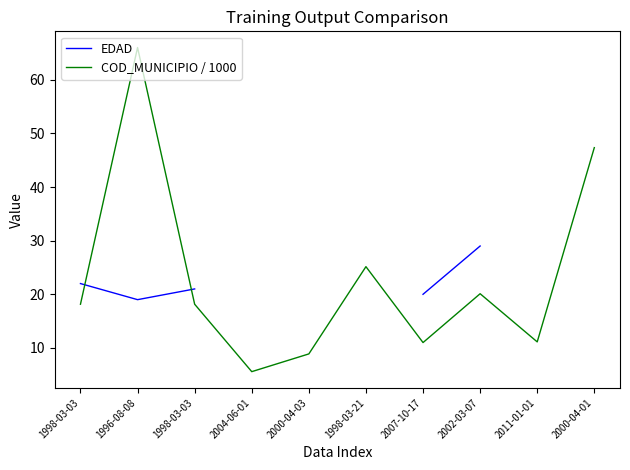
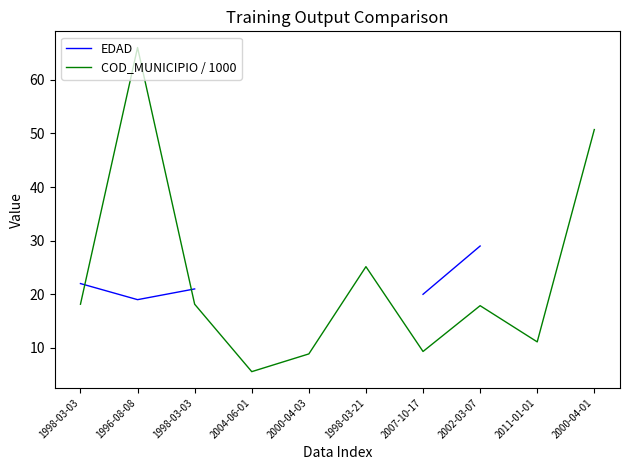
  {
    "EDAD": {
      "1996-08-08": 19,
      "2000-04-03": 25,
      "2007-10-17": 20,
      "2002-03-07": 29
    },
    "COD_MUNICIPIO / 1000": {
      "2004-06-01": 6,
      "2000-04-03": 9,
      "1998-03-21": 25,
-     "2007-10-17": 11,
-     "2002-03-07": 20,
+     "2007-10-17": 9,
+     "2002-03-07": 18,
      "2011-01-01": 11,
-     "2000-04-01": 47
+     "2000-04-01": 51
    }
  }
